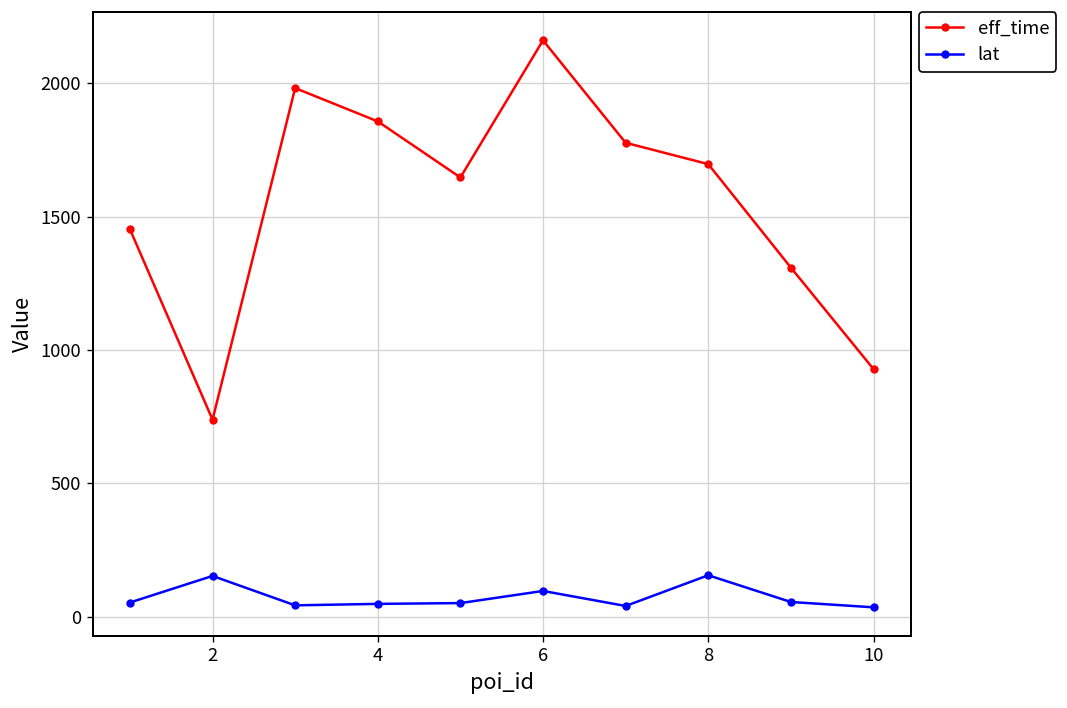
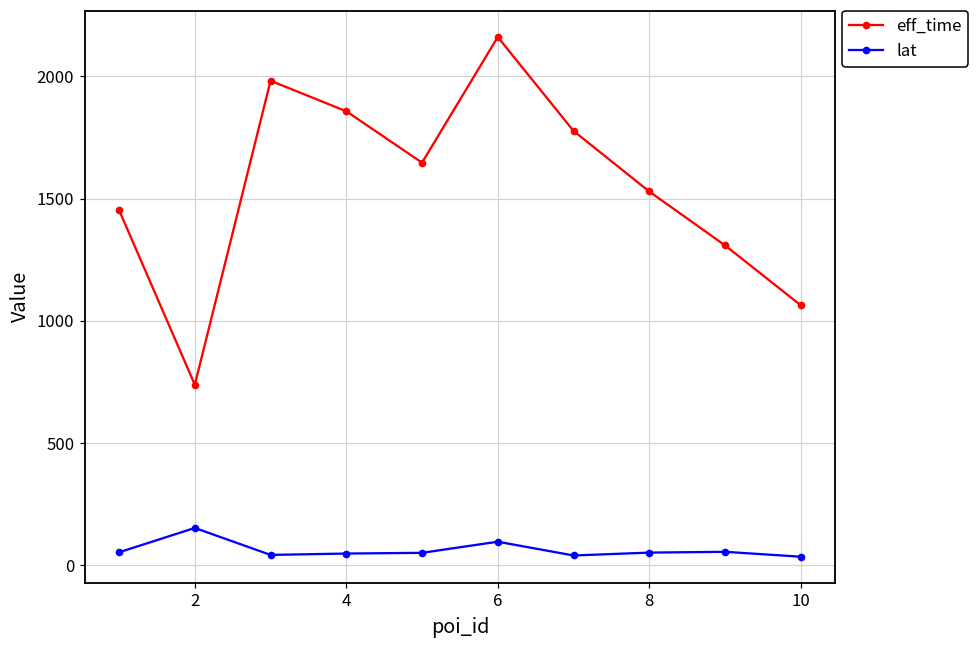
  {
    "eff_time": {
      "2": 740,
      "4": 1860,
      "6": 2160,
-     "8": 1700,
-     "10": 930
+     "8": 1530,
+     "10": 1060
    },
    "lat": {
      "2": 150,
      "4": 50,
      "6": 100,
-     "8": 160,
+     "8": 50,
      "10": 40
    }
  }
